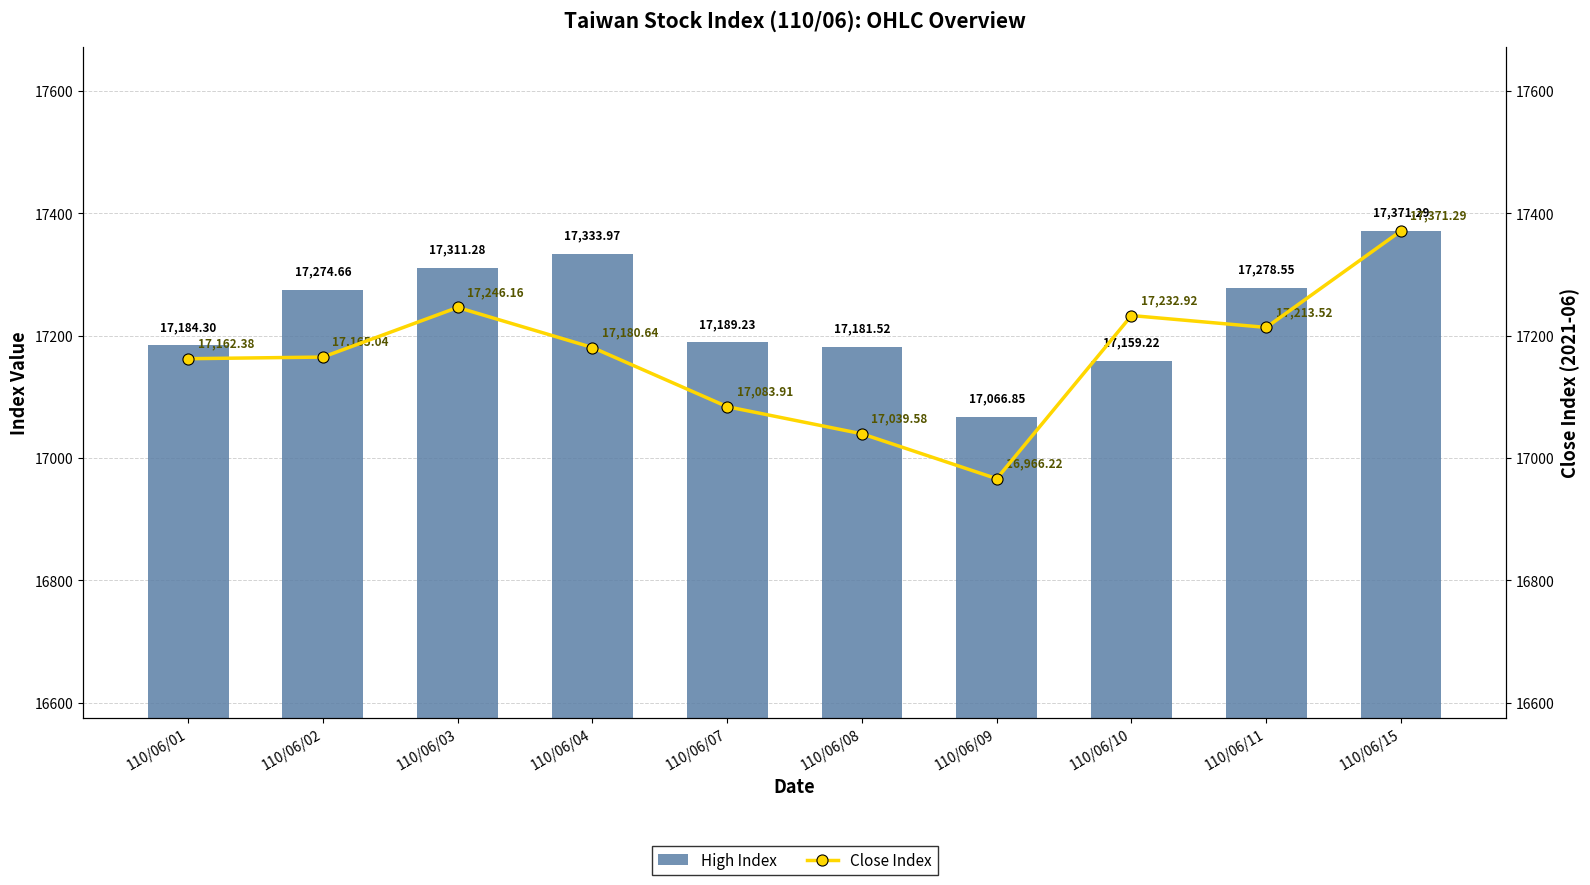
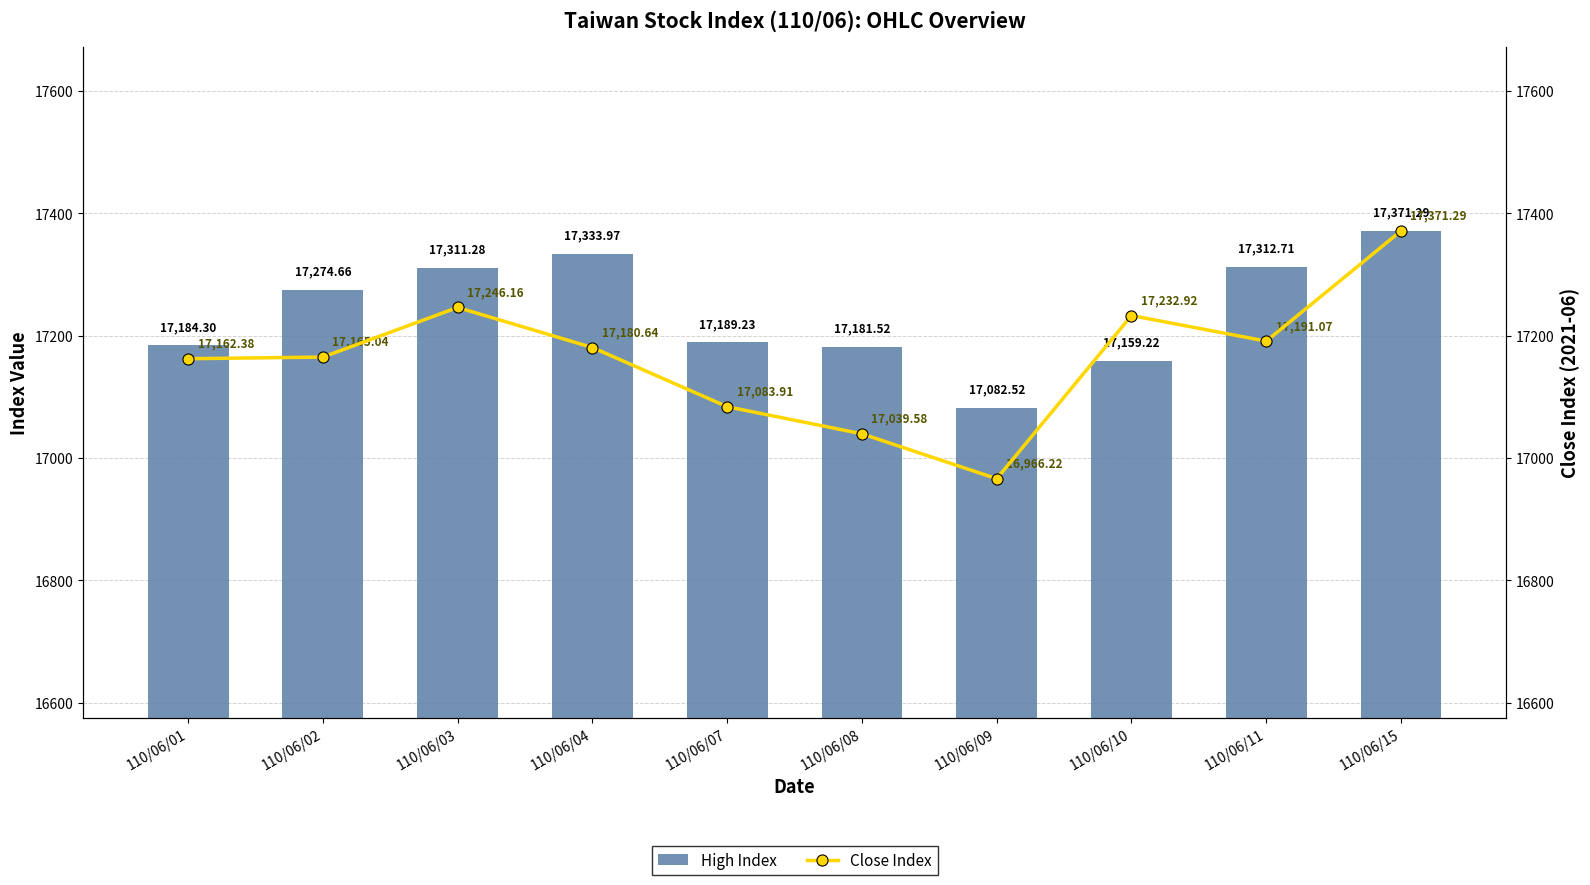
  {
    "High Index": {
      "110/06/01": "17,184.30",
      "110/06/02": "17,274.66",
      "110/06/03": "17,311.28",
      "110/06/04": "17,333.97",
      "110/06/07": "17,189.23",
      "110/06/08": "17,181.52",
-     "110/06/09": "17,066.85",
+     "110/06/09": "17,082.52",
      "110/06/10": "17,159.22",
-     "110/06/11": "17,278.55"
+     "110/06/11": "17,312.71"
    },
    "Close Index": {
      "110/06/01": "17,162.38",
      "110/06/02": "17,165.04",
      "110/06/03": "17,246.16",
      "110/06/04": "17,180.64",
      "110/06/07": "17,083.91",
      "110/06/08": "17,039.58",
      "110/06/09": "16,966.22",
      "110/06/10": "17,232.92",
-     "110/06/11": "17,213.52"
+     "110/06/11": "17,191.07"
    }
  }
